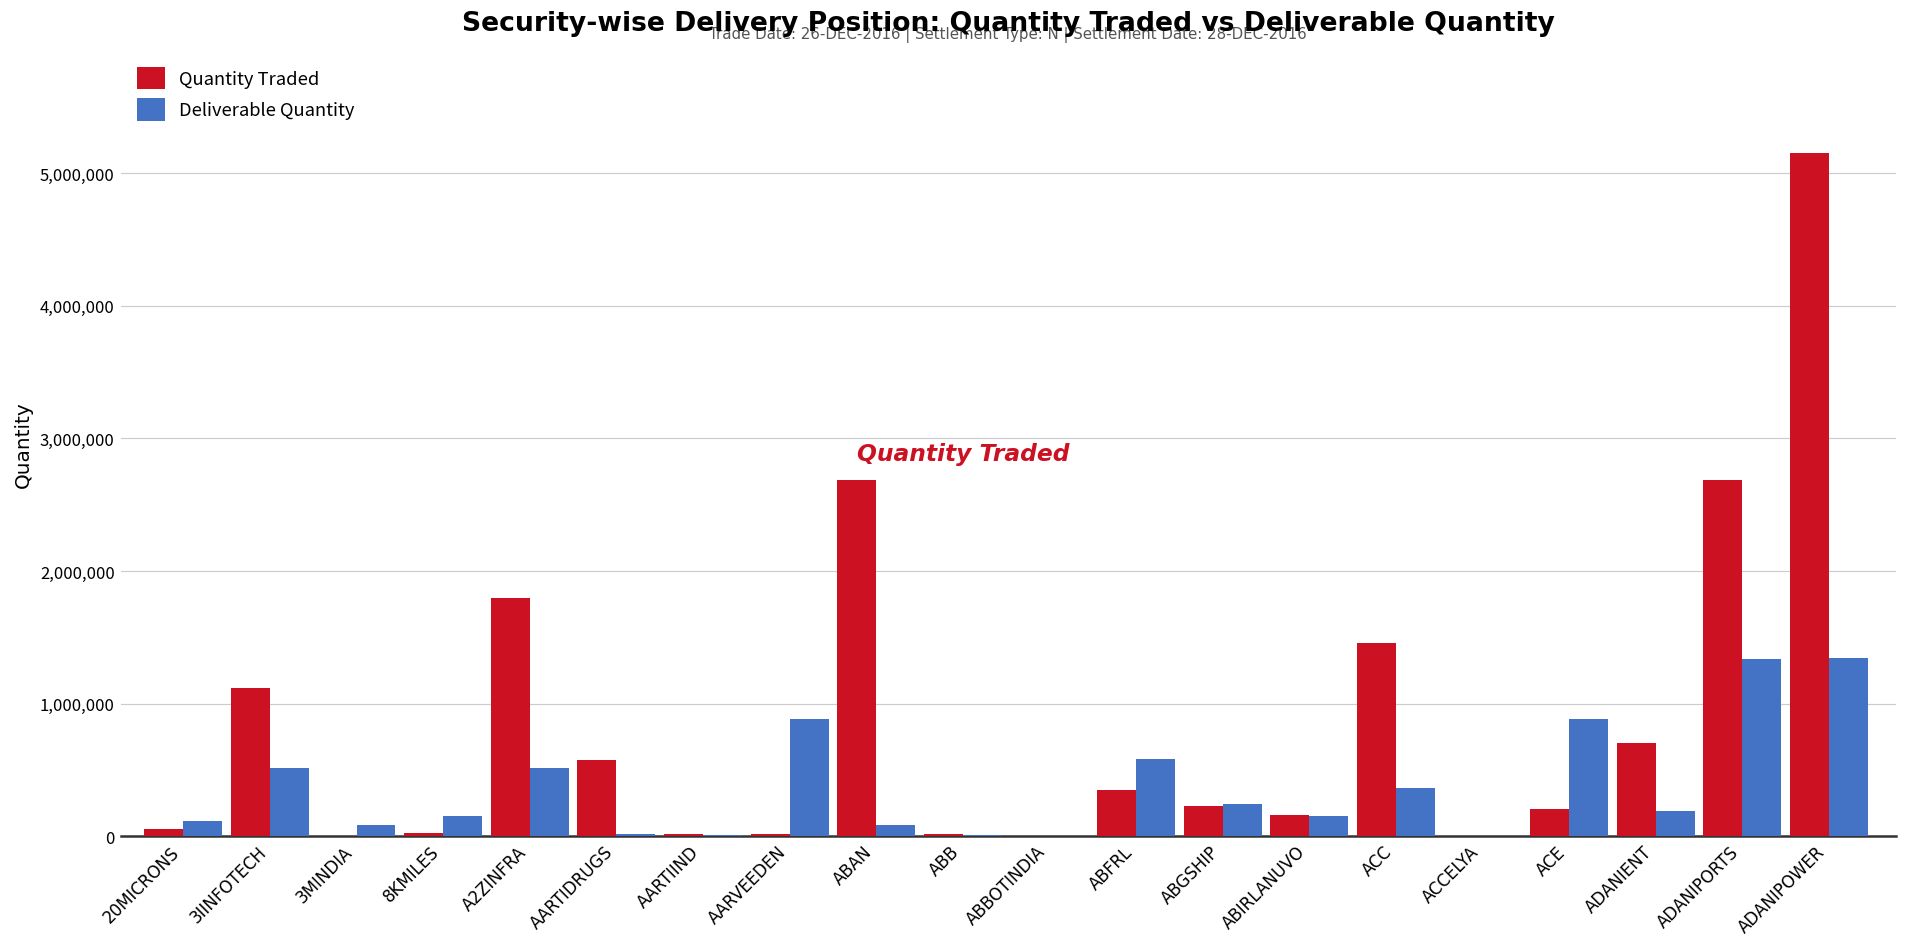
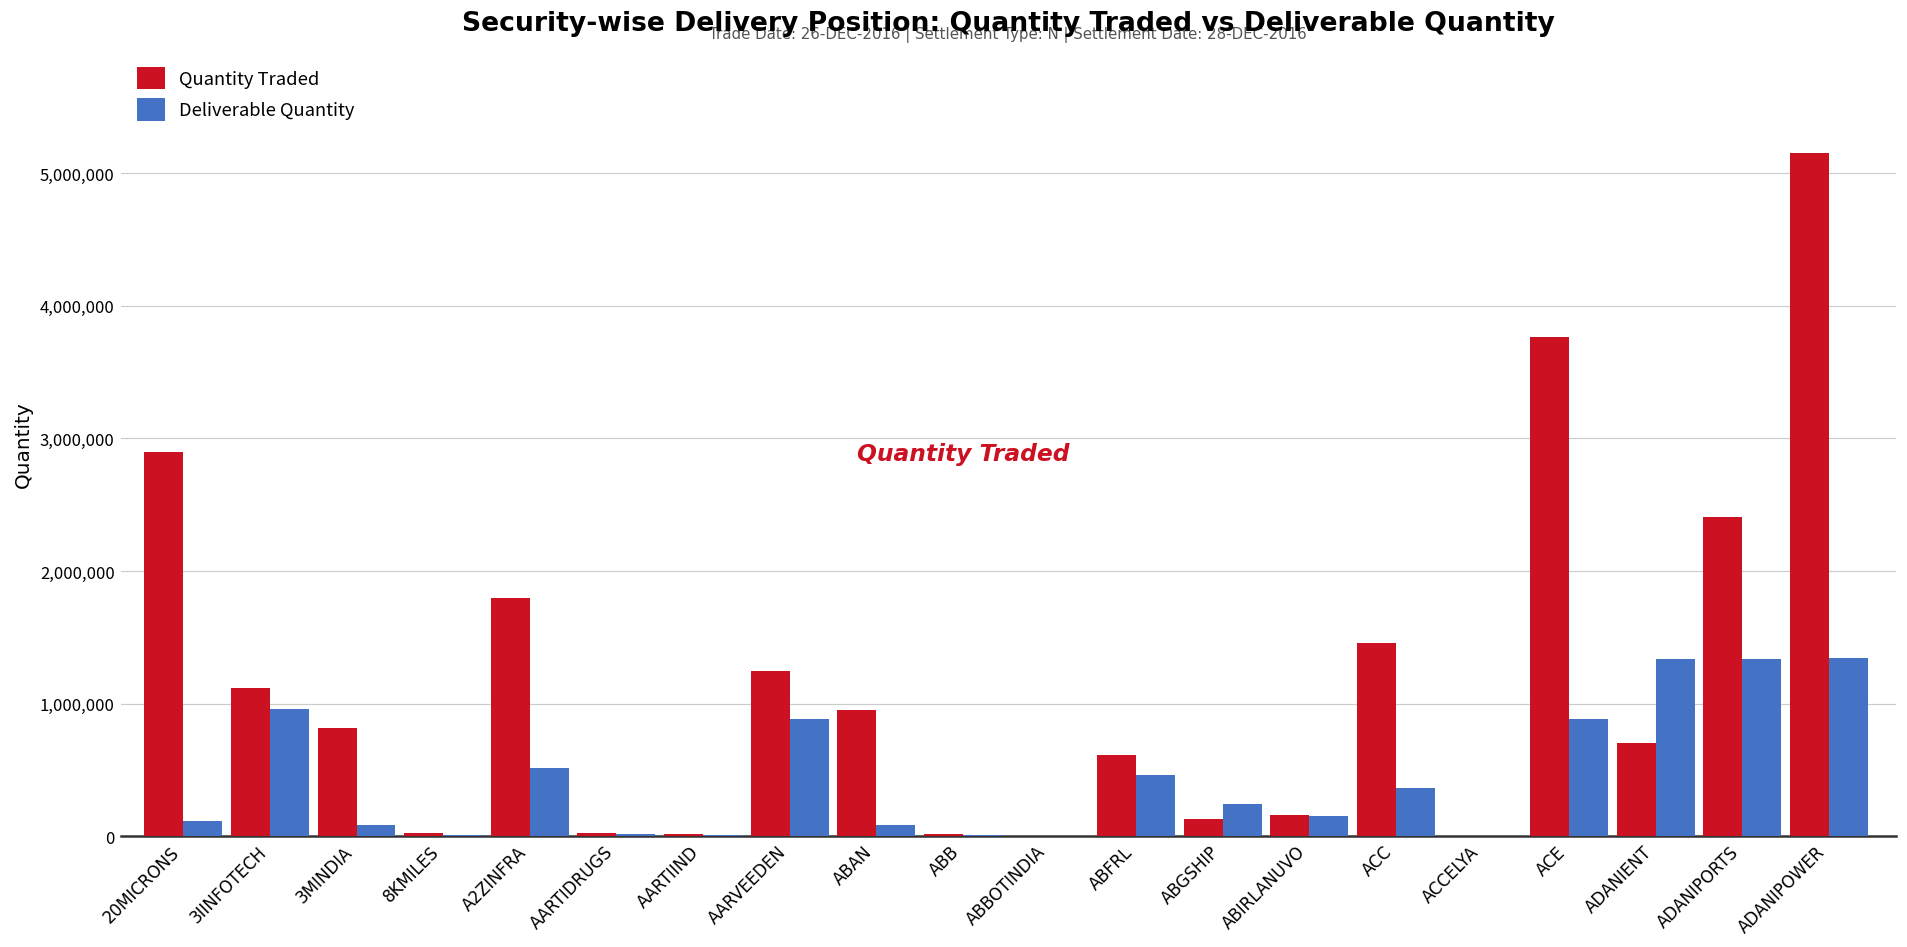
  {
    "Quantity Traded": {
-     "20MICRONS": "60,000",
+     "20MICRONS": "2,900,000",
      "3IINFOTECH": "1,120,000",
-     "3MINDIA": "0",
+     "3MINDIA": "820,000",
      "8KMILES": "30,000",
      "A2ZINFRA": "1,800,000",
-     "AARTIDRUGS": "570,000",
-     "AARVEEDEN": "20,000",
-     "ABAN": "2,690,000",
-     "ABFRL": "350,000",
-     "ABGSHIP": "230,000",
+     "AARTIDRUGS": "20,000",
+     "AARVEEDEN": "1,250,000",
+     "ABAN": "960,000",
+     "ABFRL": "620,000",
+     "ABGSHIP": "130,000",
      "ABIRLANUVO": "160,000",
      "ACC": "1,460,000",
-     "ACE": "210,000",
+     "ACE": "3,770,000",
      "ADANIENT": "700,000",
-     "ADANIPORTS": "2,680,000",
+     "ADANIPORTS": "2,410,000",
      "ADANIPOWER": "5,150,000"
    },
    "Deliverable Quantity": {
      "20MICRONS": "120,000",
-     "3IINFOTECH": "520,000",
+     "3IINFOTECH": "960,000",
      "3MINDIA": "90,000",
-     "8KMILES": "150,000",
+     "8KMILES": "10,000",
      "A2ZINFRA": "510,000",
      "AARVEEDEN": "890,000",
      "ABAN": "90,000",
-     "ABFRL": "580,000",
+     "ABFRL": "460,000",
      "ABGSHIP": "250,000",
      "ABIRLANUVO": "150,000",
      "ACC": "360,000",
      "ACE": "880,000",
-     "ADANIENT": "190,000",
+     "ADANIENT": "1,340,000",
      "ADANIPORTS": "1,340,000",
      "ADANIPOWER": "1,340,000"
    }
  }
